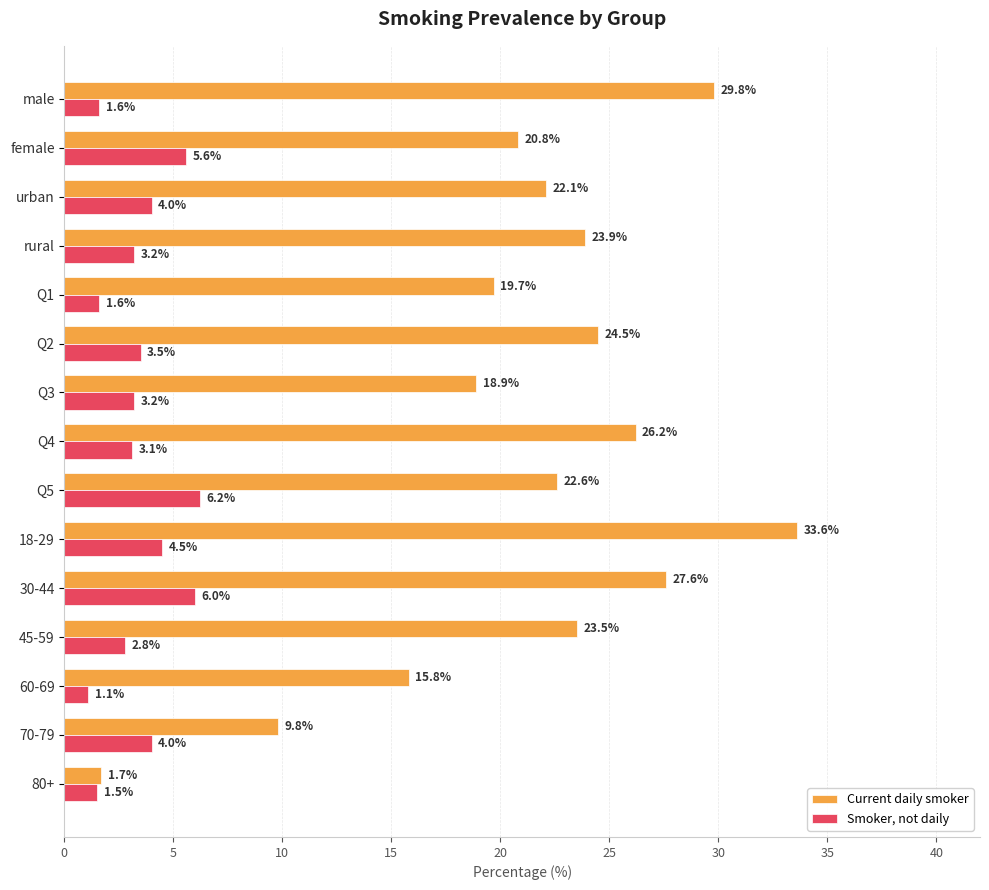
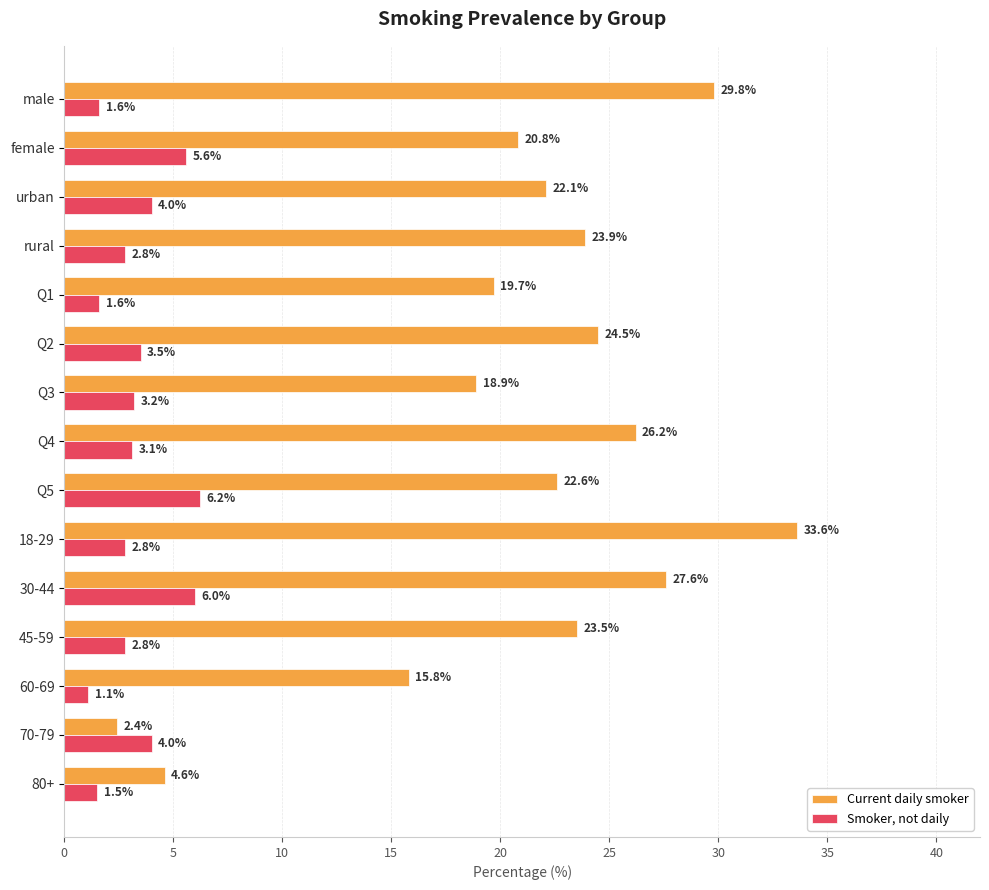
  {
    "Current daily smoker": {
      "male": "29.8%",
      "female": "20.8%",
      "urban": "22.1%",
      "rural": "23.9%",
      "Q1": "19.7%",
      "Q2": "24.5%",
      "Q3": "18.9%",
      "Q4": "26.2%",
      "Q5": "22.6%",
      "18-29": "33.6%",
      "30-44": "27.6%",
      "45-59": "23.5%",
      "60-69": "15.8%",
-     "70-79": "9.8%",
-     "80+": "1.7%"
+     "70-79": "2.4%",
+     "80+": "4.6%"
    },
    "Smoker, not daily": {
      "male": "1.6%",
      "female": "5.6%",
      "urban": "4.0%",
-     "rural": "3.2%",
+     "rural": "2.8%",
      "Q1": "1.6%",
      "Q2": "3.5%",
      "Q3": "3.2%",
      "Q4": "3.1%",
      "Q5": "6.2%",
-     "18-29": "4.5%",
+     "18-29": "2.8%",
      "30-44": "6.0%",
      "45-59": "2.8%",
      "60-69": "1.1%",
      "70-79": "4.0%",
      "80+": "1.5%"
    }
  }
